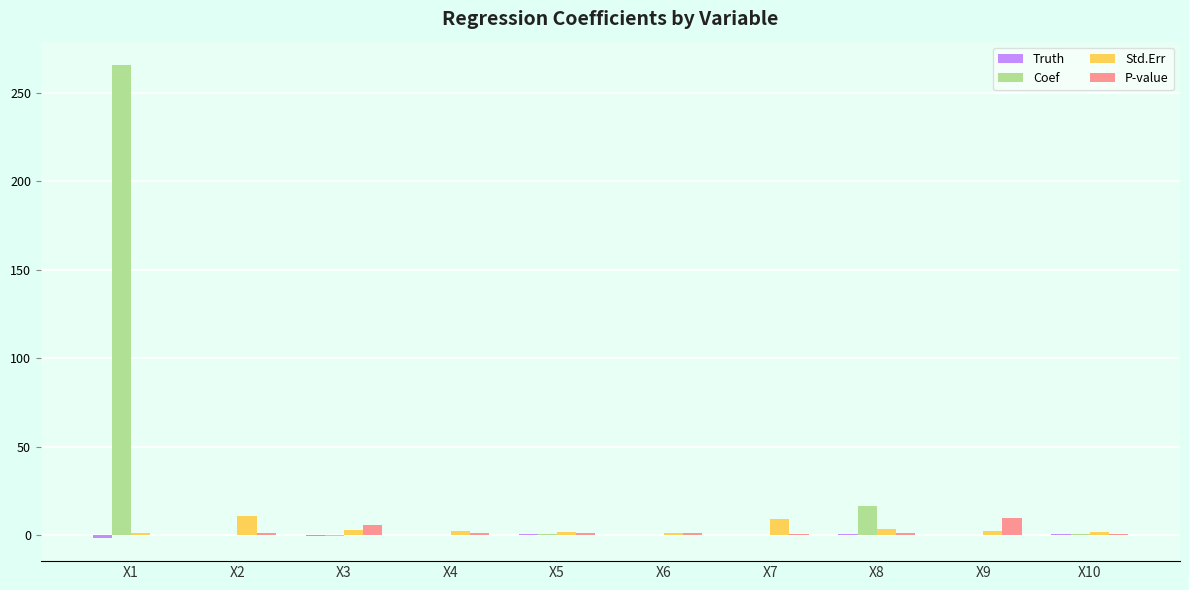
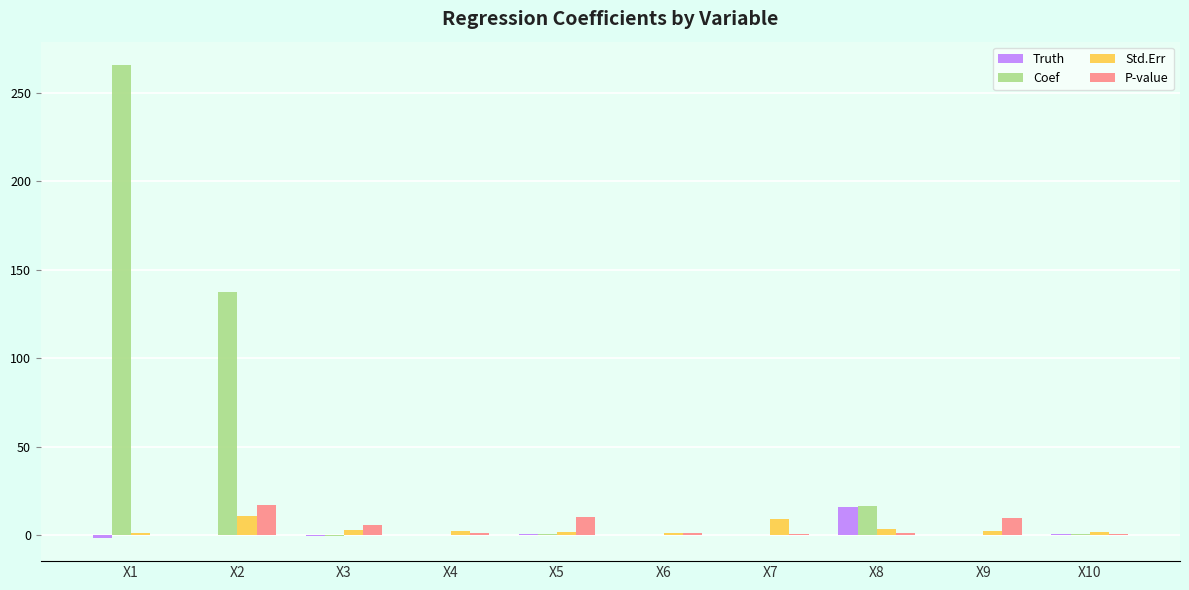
  {
    "Truth": {
      "X1": -2,
-     "X8": 0
+     "X8": 16
    },
    "Coef": {
      "X1": 266,
-     "X2": 0,
+     "X2": 137,
      "X8": 17
    },
    "Std.Err": {
      "X2": 11,
      "X3": 3,
      "X4": 2,
      "X5": 2,
      "X7": 9,
      "X8": 3,
      "X9": 2,
      "X10": 2
    },
    "P-value": {
      "X1": 0,
-     "X2": 1,
+     "X2": 17,
      "X3": 5,
-     "X5": 1,
+     "X5": 10,
      "X9": 10
    }
  }
